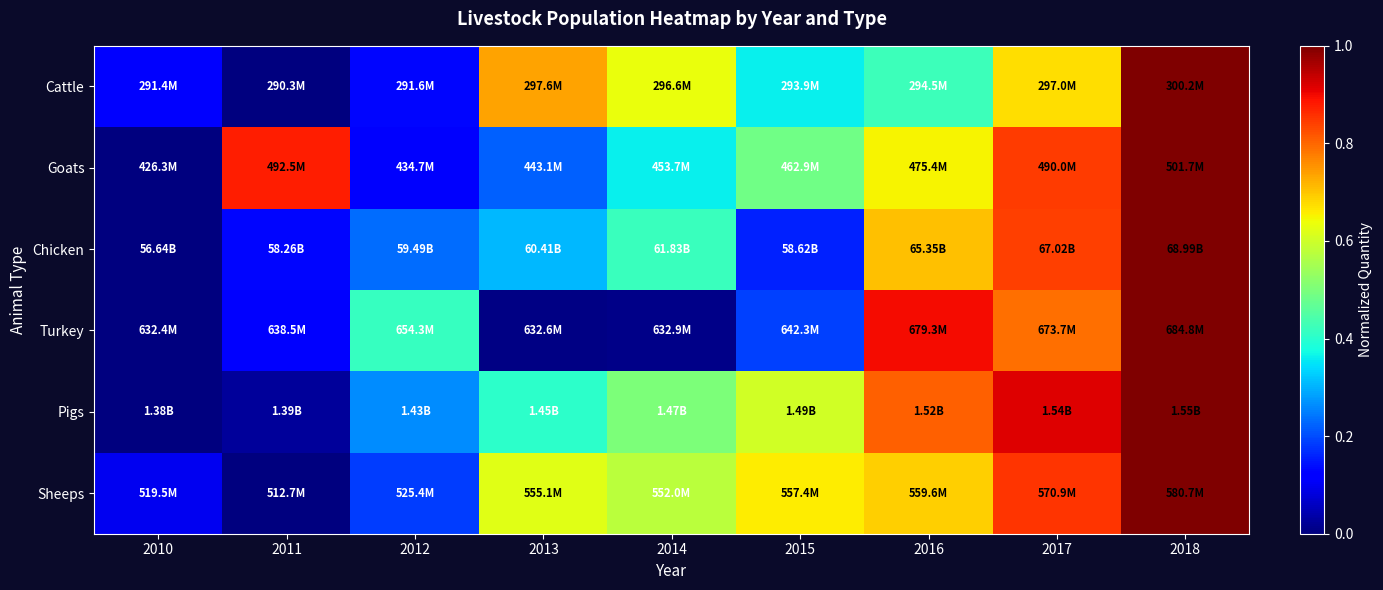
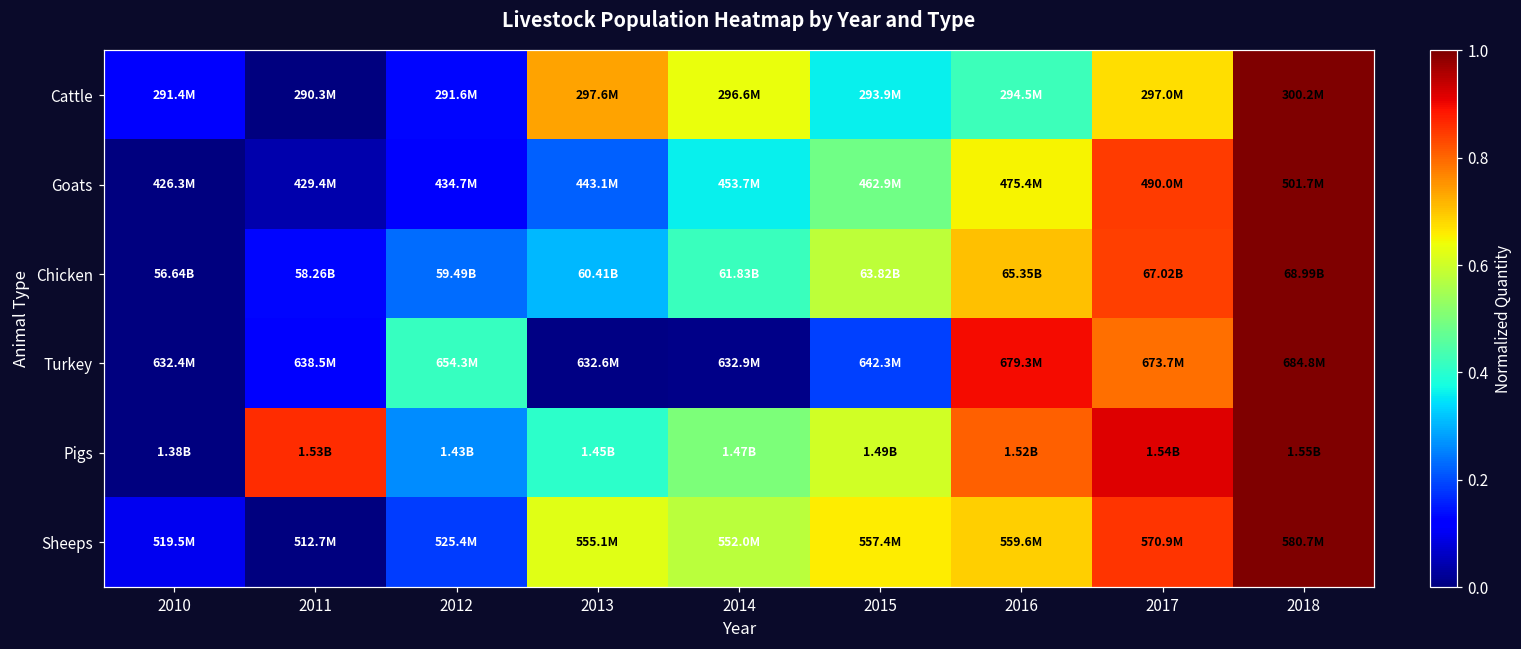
  {
    "Cattle": {
      "2010": "291.4M",
      "2011": "290.3M",
      "2012": "291.6M",
      "2013": "297.6M",
      "2014": "296.6M",
      "2015": "293.9M",
      "2016": "294.5M",
      "2017": "297.0M",
      "2018": "300.2M"
    },
    "Goats": {
      "2010": "426.3M",
-     "2011": "492.5M",
+     "2011": "429.4M",
      "2012": "434.7M",
      "2013": "443.1M",
      "2014": "453.7M",
      "2015": "462.9M",
      "2016": "475.4M",
      "2017": "490.0M",
      "2018": "501.7M"
    },
    "Chicken": {
      "2010": "56.64B",
      "2011": "58.26B",
      "2012": "59.49B",
      "2013": "60.41B",
      "2014": "61.83B",
-     "2015": "58.62B",
+     "2015": "63.82B",
      "2016": "65.35B",
      "2017": "67.02B",
      "2018": "68.99B"
    },
    "Turkey": {
      "2010": "632.4M",
      "2011": "638.5M",
      "2012": "654.3M",
      "2013": "632.6M",
      "2014": "632.9M",
      "2015": "642.3M",
      "2016": "679.3M",
      "2017": "673.7M",
      "2018": "684.8M"
    },
    "Pigs": {
      "2010": "1.38B",
-     "2011": "1.39B",
+     "2011": "1.53B",
      "2012": "1.43B",
      "2013": "1.45B",
      "2014": "1.47B",
      "2015": "1.49B",
      "2016": "1.52B",
      "2017": "1.54B",
      "2018": "1.55B"
    },
    "Sheeps": {
      "2010": "519.5M",
      "2011": "512.7M",
      "2012": "525.4M",
      "2013": "555.1M",
      "2014": "552.0M",
      "2015": "557.4M",
      "2016": "559.6M",
      "2017": "570.9M",
      "2018": "580.7M"
    }
  }
